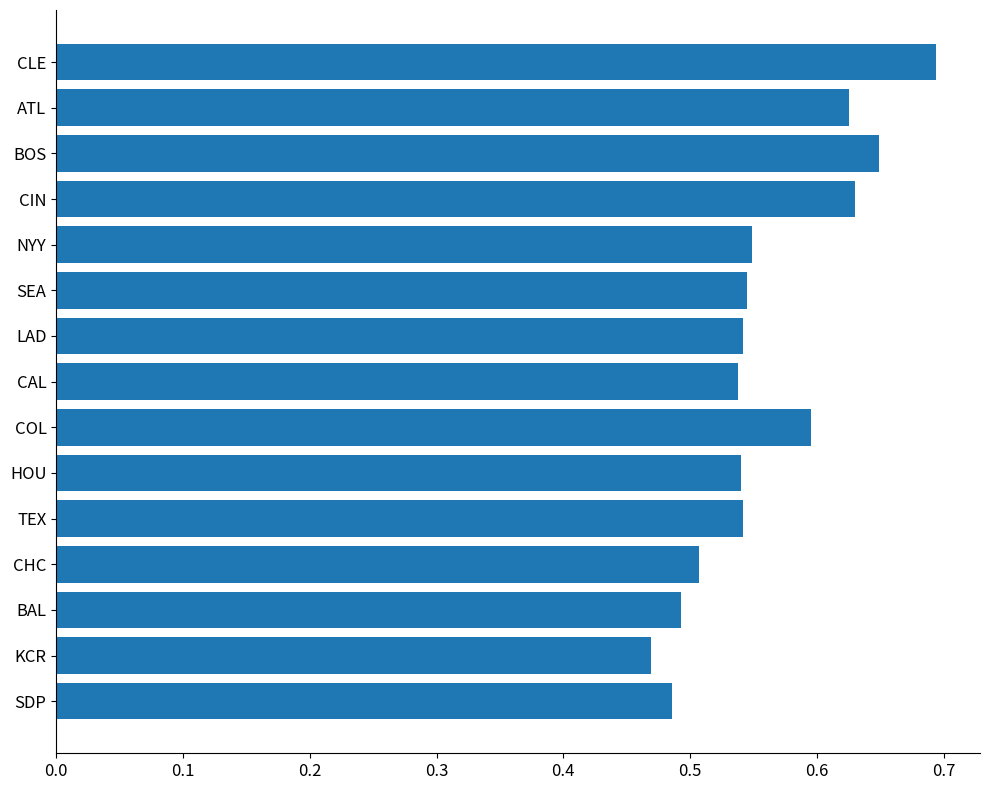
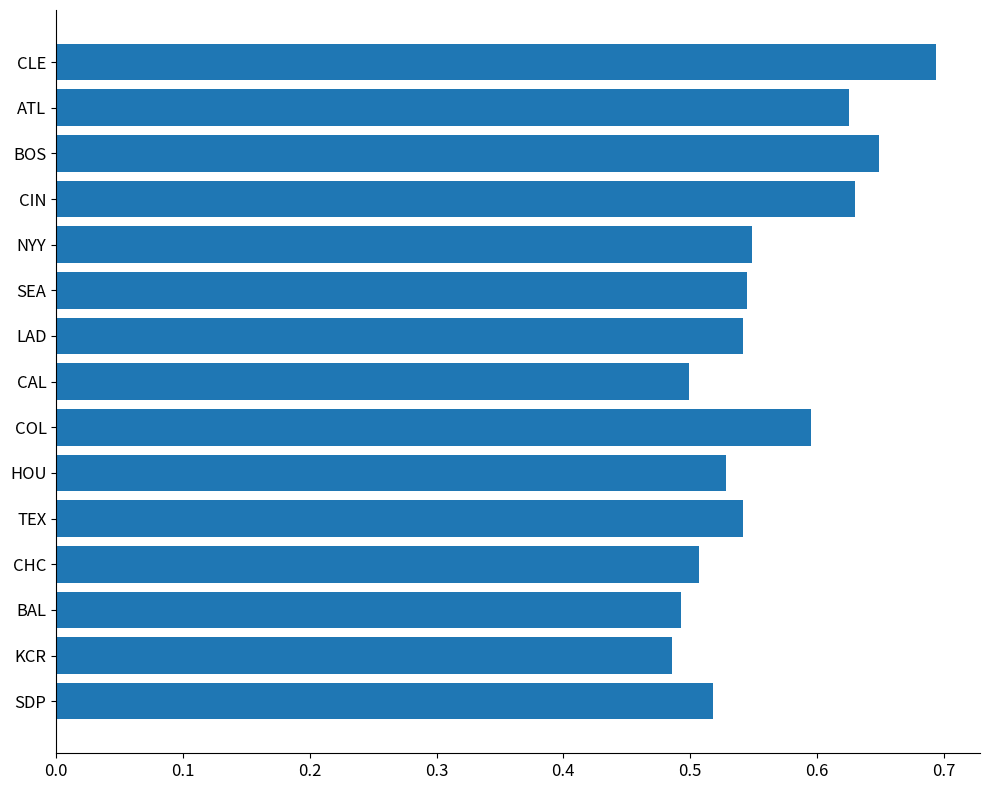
  {
    "CLE": 0.694,
    "ATL": 0.625,
    "BOS": 0.649,
    "CIN": 0.630,
    "NYY": 0.549,
    "SEA": 0.545,
    "LAD": 0.542,
-   "CAL": 0.538,
+   "CAL": 0.499,
    "COL": 0.595,
-   "HOU": 0.540,
+   "HOU": 0.528,
    "TEX": 0.542,
    "CHC": 0.507,
    "BAL": 0.493,
-   "KCR": 0.469,
-   "SDP": 0.486
+   "KCR": 0.486,
+   "SDP": 0.518
  }
